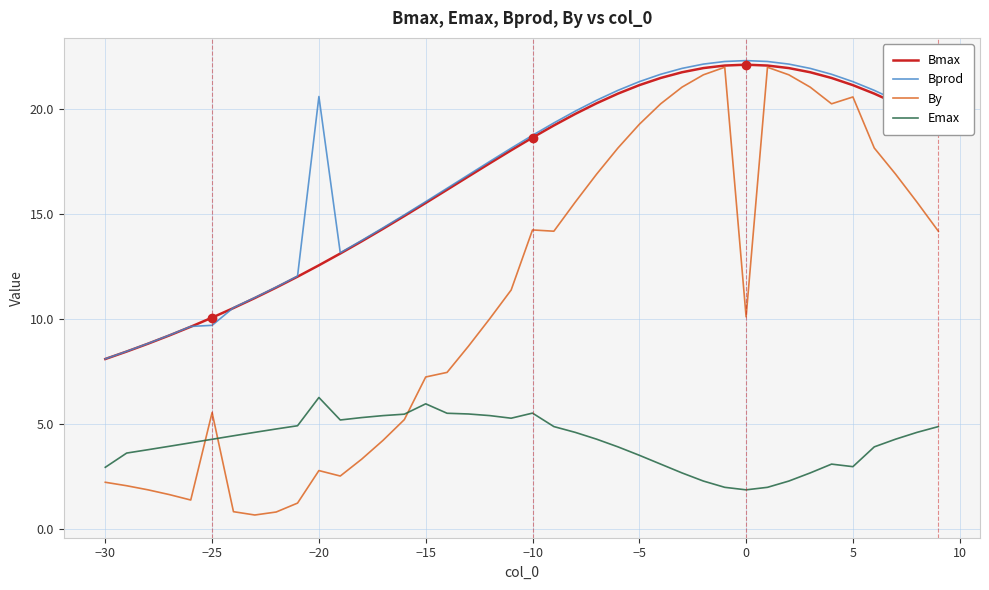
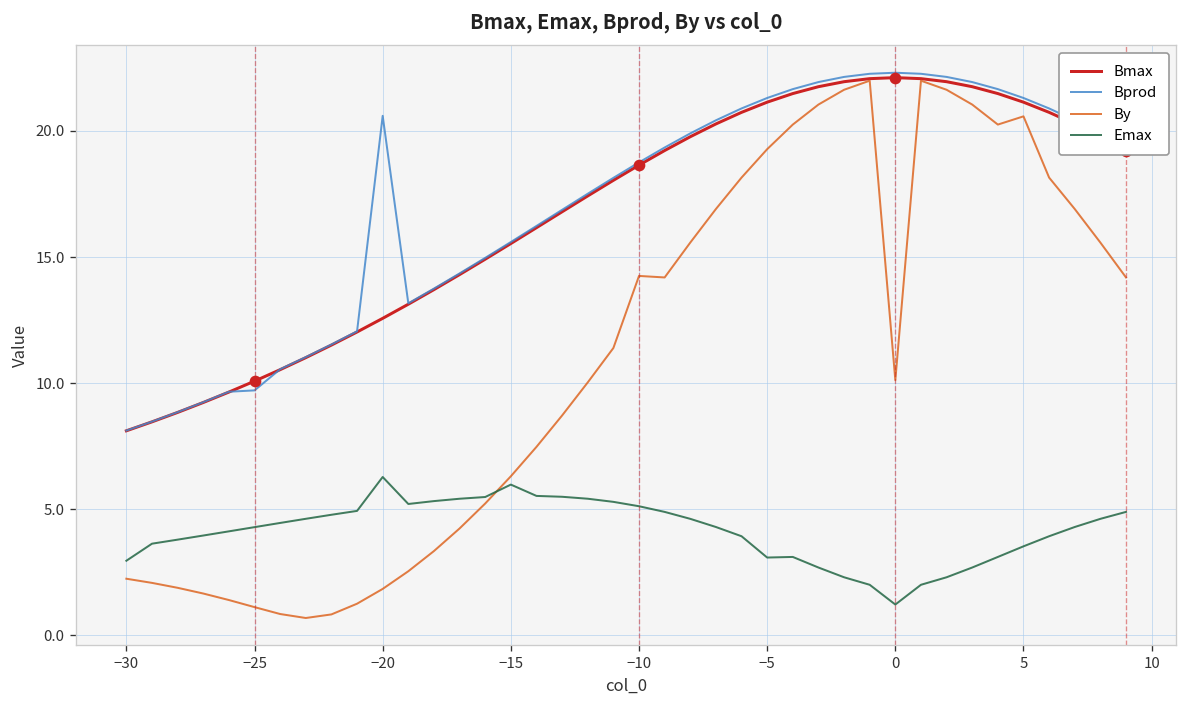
  {
    "Bprod": {
      "−25": 9.7,
      "−20": 20.6,
      "−5": 21.3,
      "0": 22.3,
      "5": 21.3
    },
    "By": {
      "−30": 2.2,
-     "−25": 5.6,
-     "−20": 2.8,
-     "−15": 7.3,
+     "−25": 1.1,
+     "−20": 1.8,
+     "−15": 6.3,
      "−10": 14.3,
      "−5": 19.3,
      "0": 10.1,
      "5": 20.6
    },
    "Emax": {
      "−30": 3.0,
      "−25": 4.3,
      "−20": 6.3,
      "−15": 6.0,
-     "−10": 5.5,
-     "−5": 3.5,
-     "0": 1.9,
-     "5": 3.0
+     "−10": 5.1,
+     "−5": 3.1,
+     "0": 1.2,
+     "5": 3.5
    }
  }
